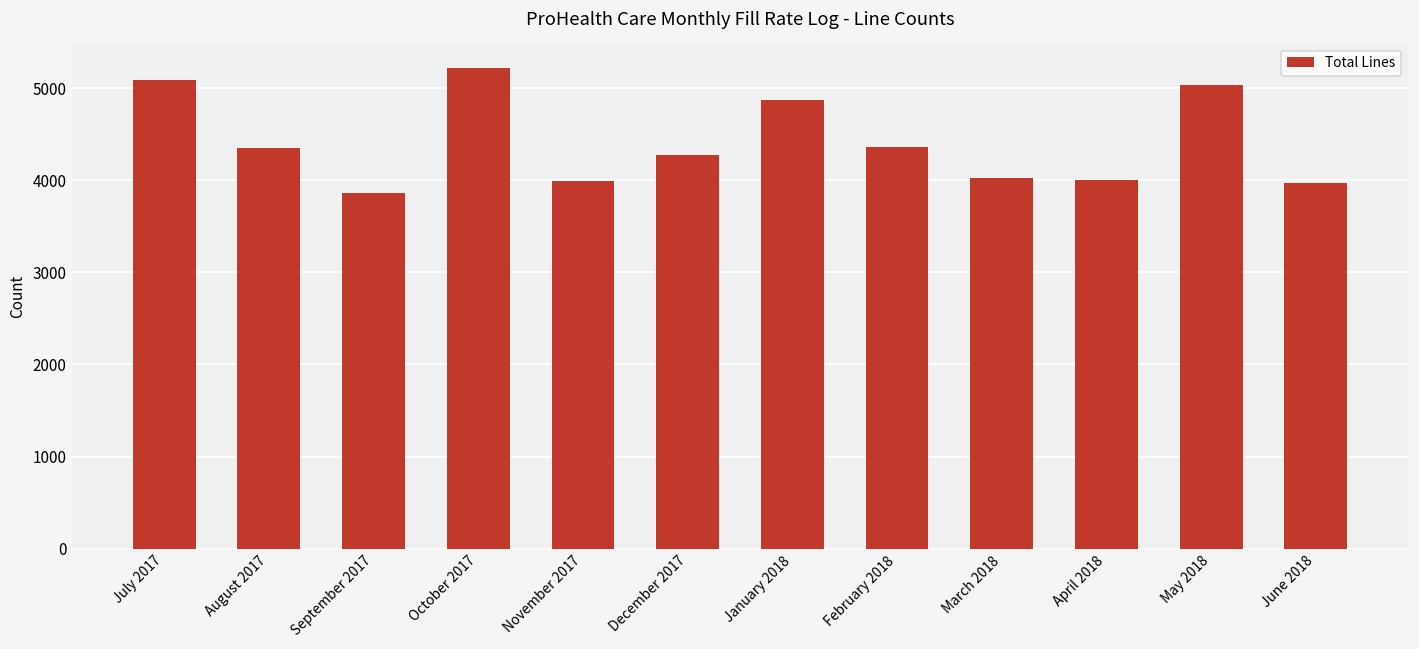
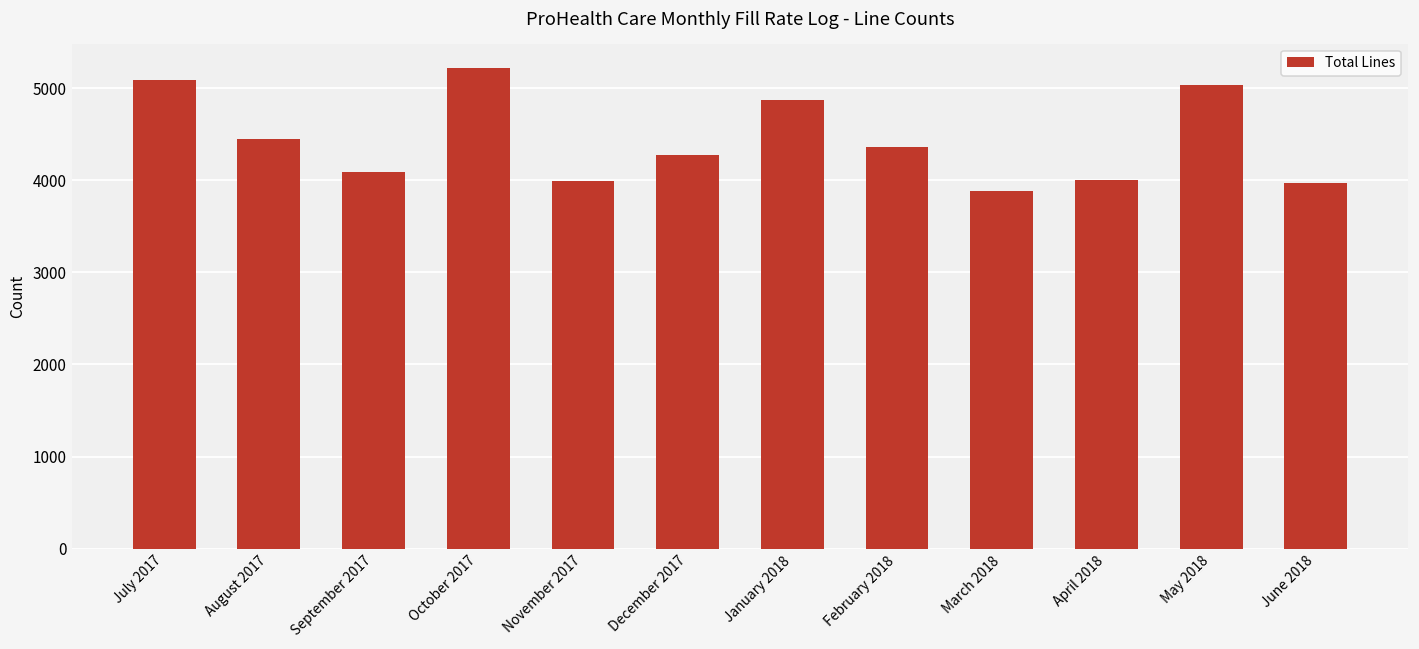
  {
    "July 2017": 5100,
-   "August 2017": 4300,
-   "September 2017": 3900,
+   "August 2017": 4500,
+   "September 2017": 4100,
    "October 2017": 5200,
    "November 2017": 4000,
    "December 2017": 4300,
    "January 2018": 4900,
    "February 2018": 4400,
-   "March 2018": 4000,
+   "March 2018": 3900,
    "April 2018": 4000,
    "May 2018": 5000,
    "June 2018": 4000
  }
